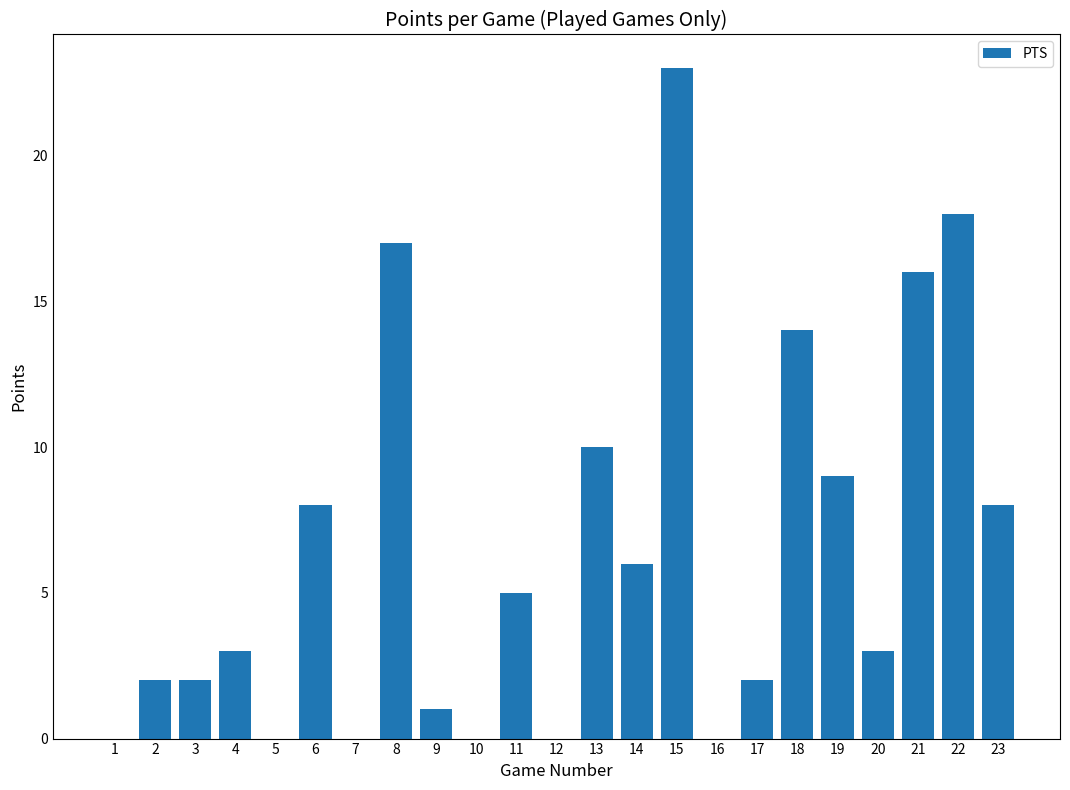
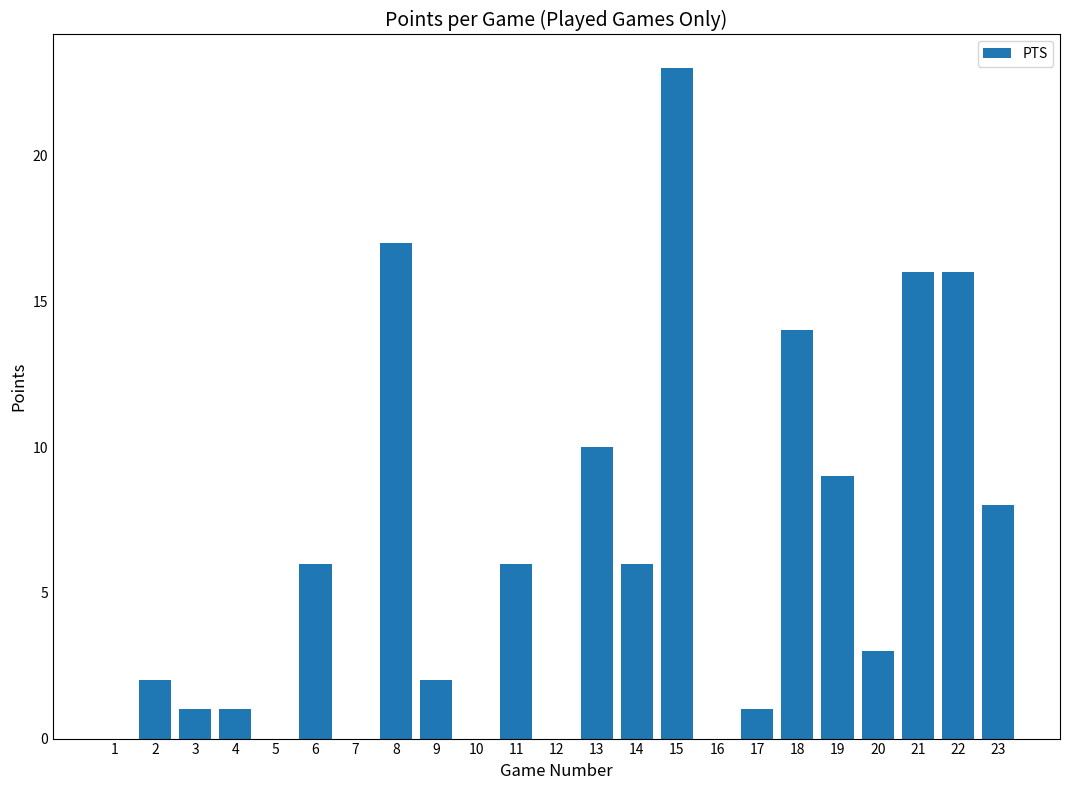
  {
    "1": 0,
    "2": 2,
-   "3": 2,
-   "4": 3,
+   "3": 1,
+   "4": 1,
    "5": 0,
-   "6": 8,
+   "6": 6,
    "7": 0,
    "8": 17,
-   "9": 1,
+   "9": 2,
    "10": 0,
-   "11": 5,
+   "11": 6,
    "12": 0,
    "13": 10,
    "14": 6,
    "15": 23,
    "16": 0,
-   "17": 2,
+   "17": 1,
    "18": 14,
    "19": 9,
    "20": 3,
    "21": 16,
-   "22": 18,
+   "22": 16,
    "23": 8
  }
